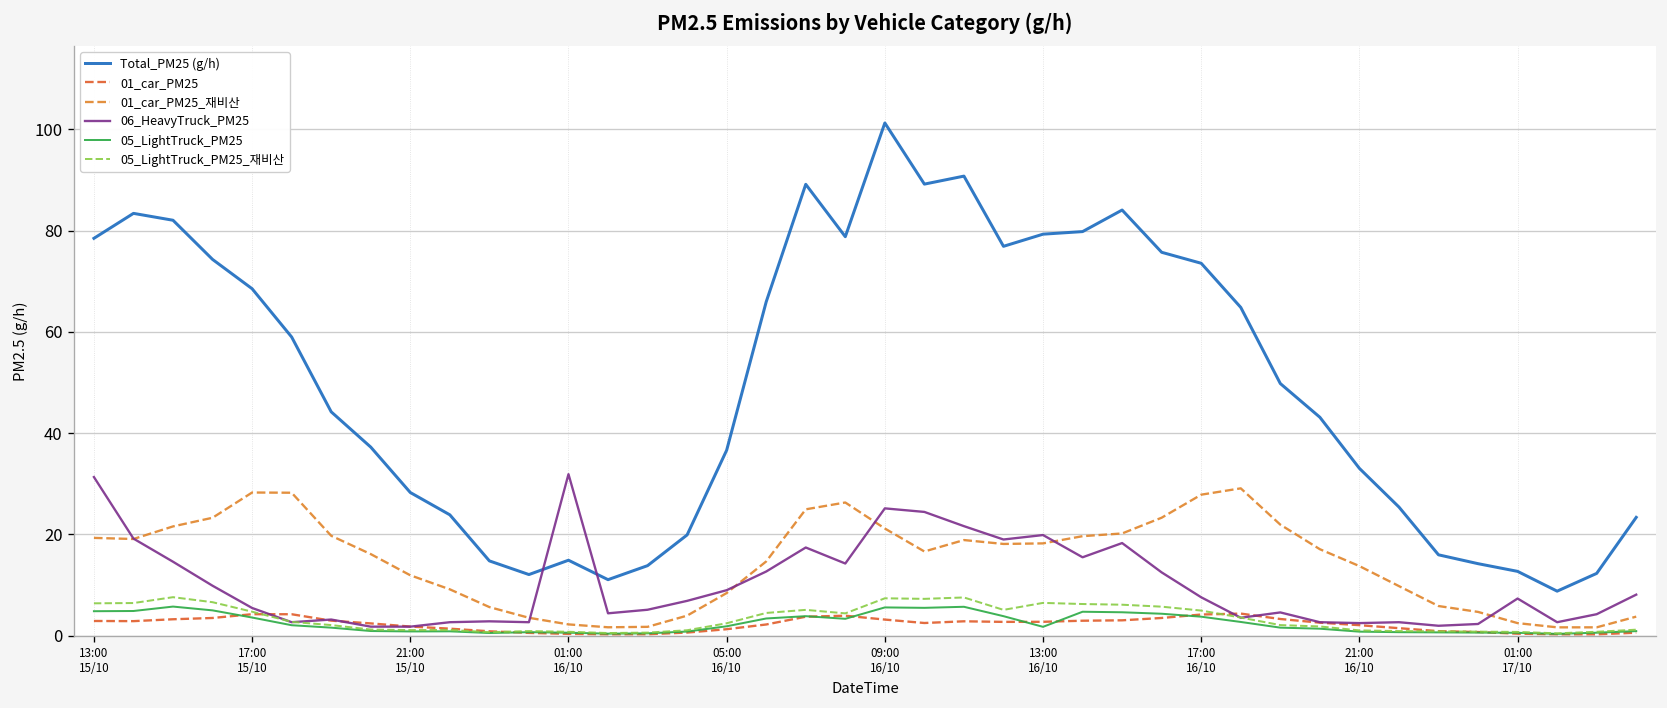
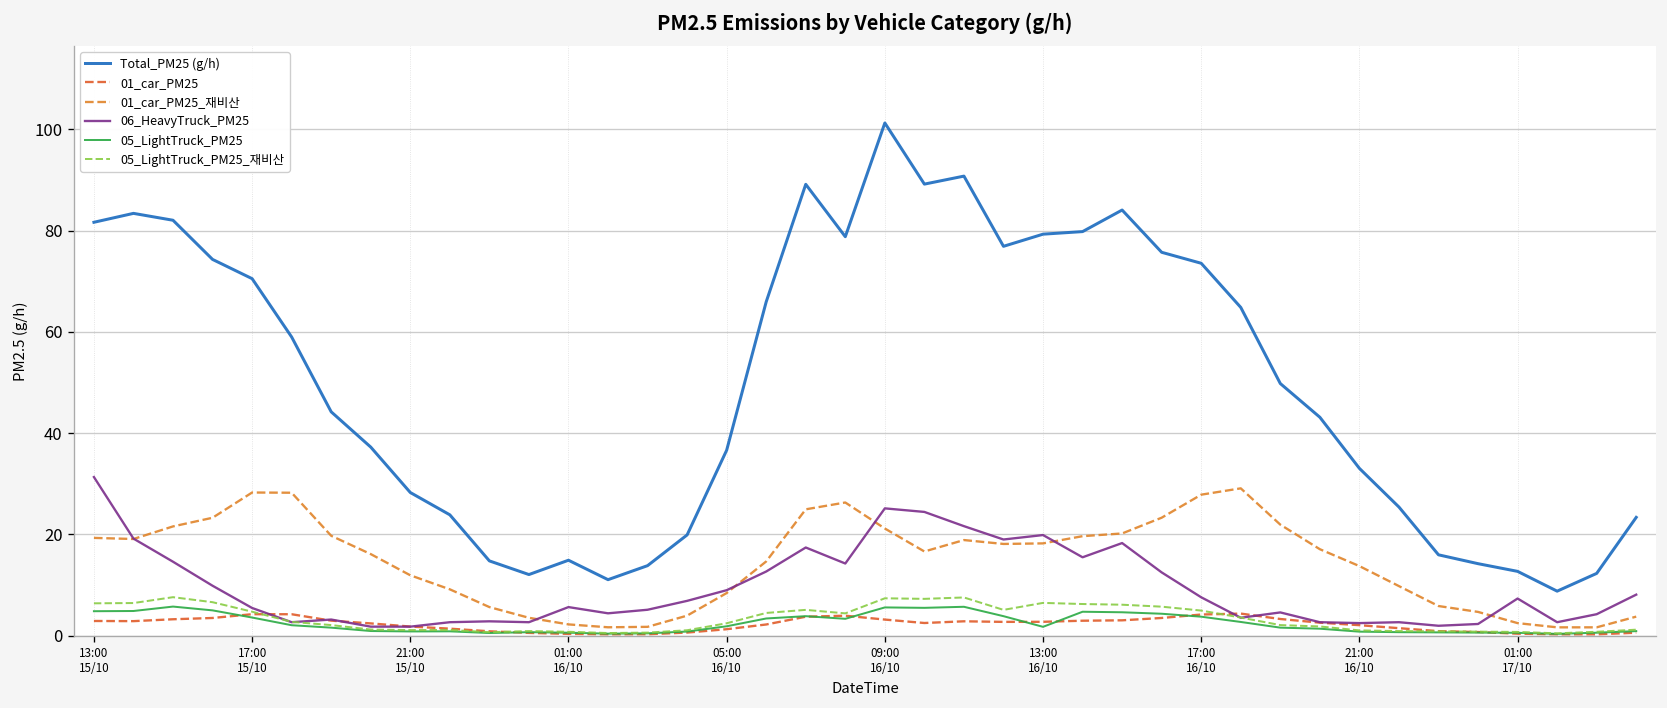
  {
    "Total_PM25 (g/h)": {
-     "13:00 15/10": 78,
-     "17:00 15/10": 69,
+     "13:00 15/10": 82,
+     "17:00 15/10": 71,
      "21:00 15/10": 28,
      "01:00 16/10": 15,
      "05:00 16/10": 37,
      "09:00 16/10": 101,
      "13:00 16/10": 79,
      "17:00 16/10": 74,
      "21:00 16/10": 33,
      "01:00 17/10": 13
    },
    "06_HeavyTruck_PM25": {
      "13:00 15/10": 31,
      "17:00 15/10": 5,
-     "01:00 16/10": 32,
+     "01:00 16/10": 6,
      "09:00 16/10": 25,
      "13:00 16/10": 20,
      "17:00 16/10": 8,
      "01:00 17/10": 7
    },
    "05_LightTruck_PM25": {
      "13:00 15/10": 5,
      "17:00 15/10": 4,
      "09:00 16/10": 6,
      "13:00 16/10": 2
    },
    "05_LightTruck_PM25_재비산": {
      "13:00 15/10": 6,
      "09:00 16/10": 7,
      "13:00 16/10": 6,
      "17:00 16/10": 5
    }
  }
